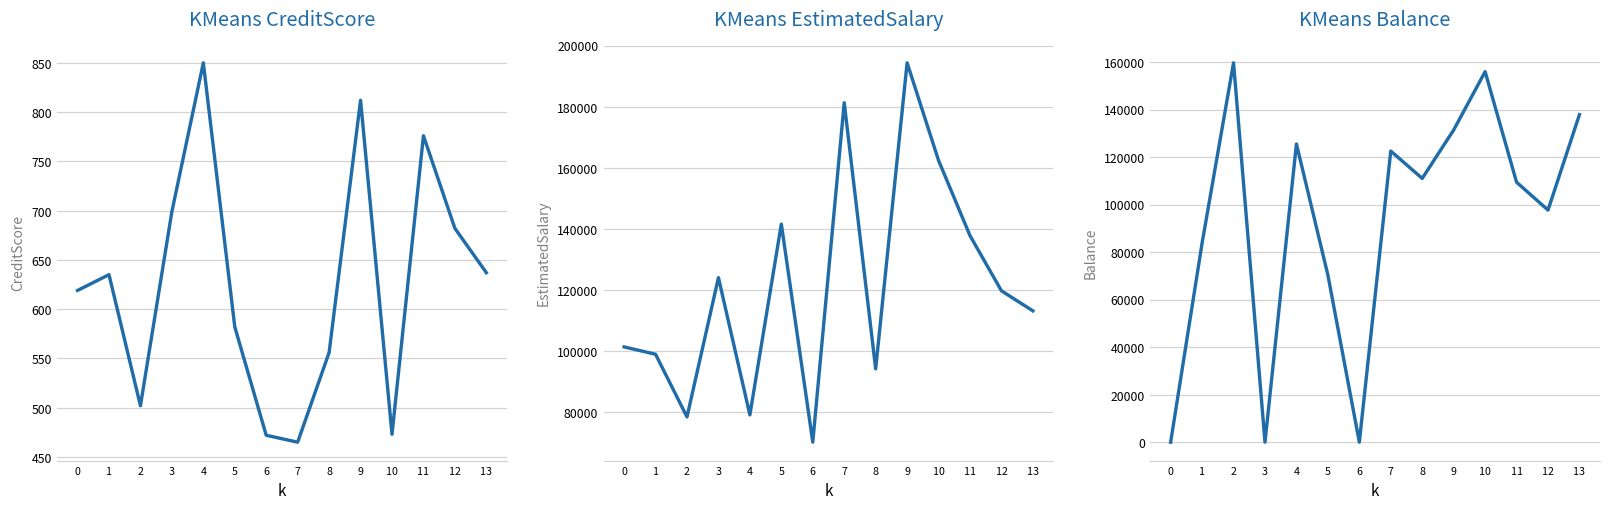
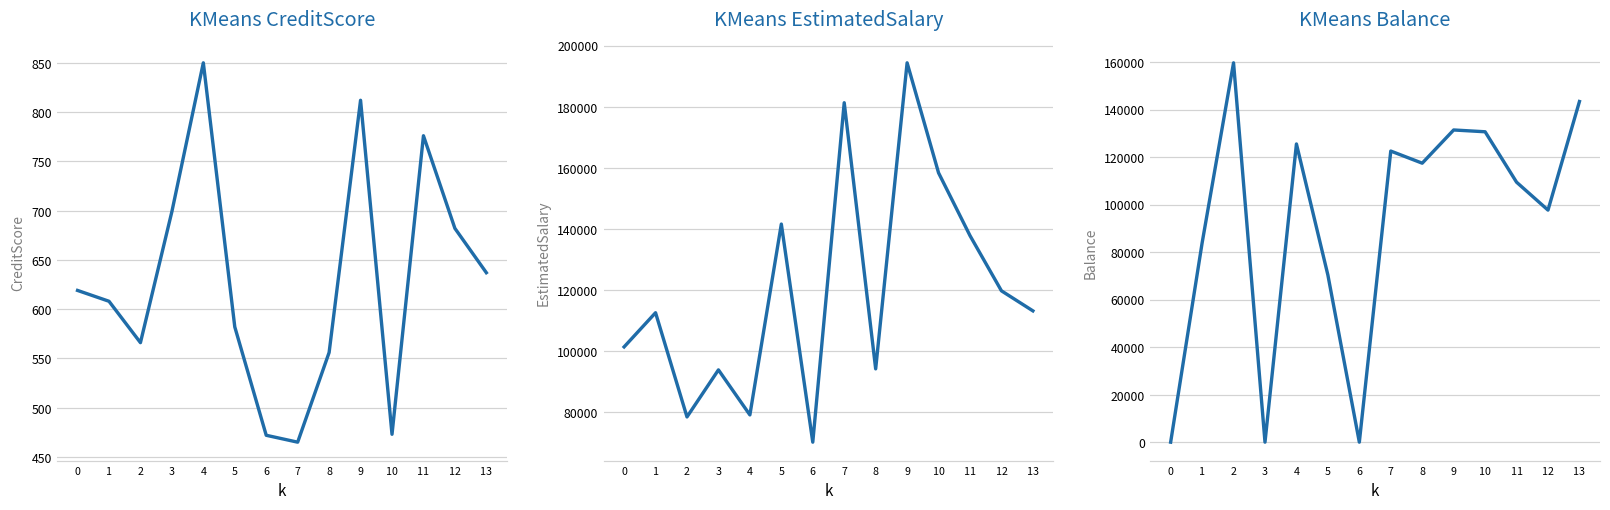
  {
    "KMeans CreditScore": {
      "0": 620,
-     "1": 640,
-     "2": 500,
+     "1": 610,
+     "2": 570,
      "3": 700,
      "4": 850,
      "5": 580,
      "6": 470,
      "7": 470,
      "8": 560,
      "9": 810,
      "10": 470,
      "11": 780,
      "12": 680,
      "13": 640
    },
    "KMeans EstimatedSalary": {
      "0": 101000,
-     "1": 99000,
+     "1": 113000,
      "2": 78000,
-     "3": 124000,
+     "3": 94000,
      "4": 79000,
      "5": 142000,
      "6": 70000,
      "7": 181000,
      "8": 94000,
      "9": 194000,
-     "10": 162000,
+     "10": 158000,
      "11": 138000,
      "12": 120000,
      "13": 113000
    },
    "KMeans Balance": {
      "0": 0,
      "1": 84000,
      "2": 160000,
      "3": 0,
      "4": 126000,
      "5": 70000,
      "6": 0,
      "7": 123000,
-     "8": 111000,
+     "8": 117000,
      "9": 131000,
-     "10": 156000,
+     "10": 131000,
      "11": 109000,
      "12": 98000,
-     "13": 138000
+     "13": 143000
    }
  }
